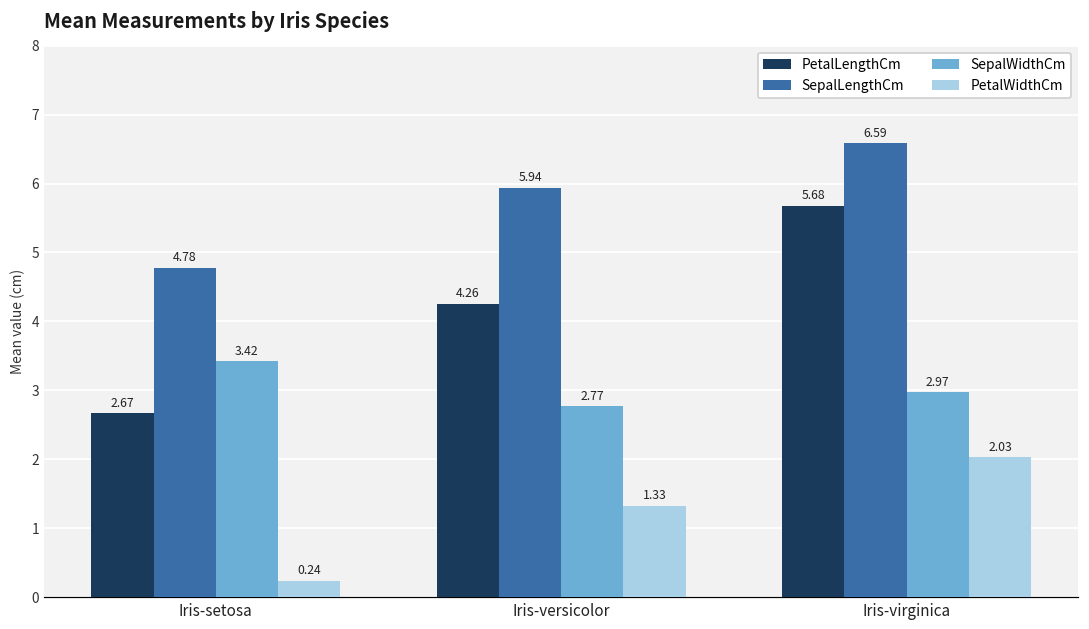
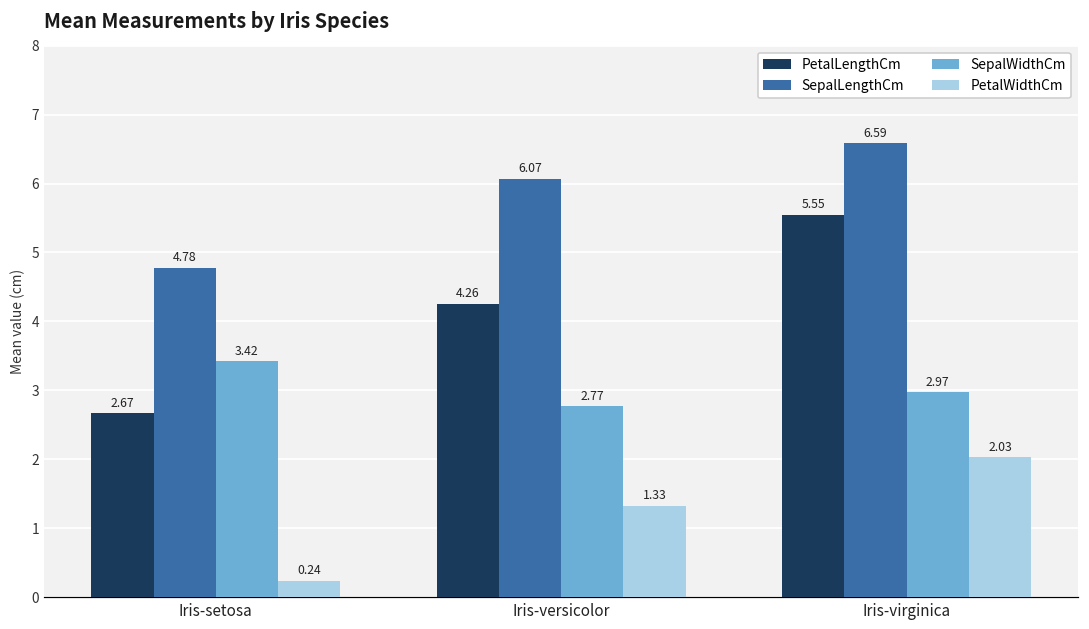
  {
    "PetalLengthCm": {
      "Iris-setosa": 2.67,
      "Iris-versicolor": 4.26,
-     "Iris-virginica": 5.68
+     "Iris-virginica": 5.55
    },
    "SepalLengthCm": {
      "Iris-setosa": 4.78,
-     "Iris-versicolor": 5.94,
+     "Iris-versicolor": 6.07,
      "Iris-virginica": 6.59
    },
    "SepalWidthCm": {
      "Iris-setosa": 3.42,
      "Iris-versicolor": 2.77,
      "Iris-virginica": 2.97
    },
    "PetalWidthCm": {
      "Iris-setosa": 0.24,
      "Iris-versicolor": 1.33,
      "Iris-virginica": 2.03
    }
  }
